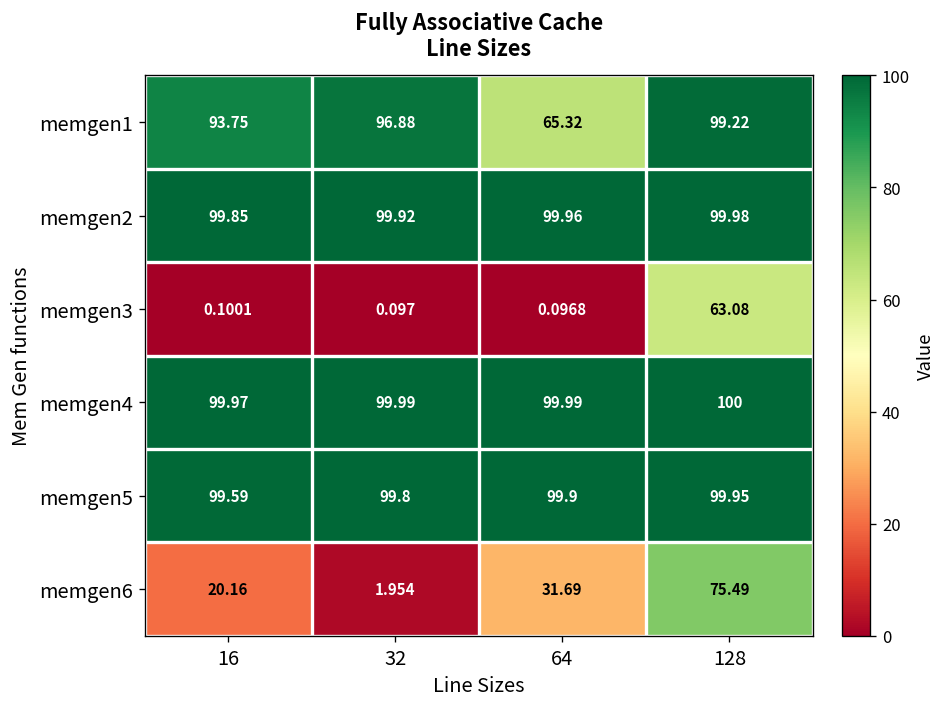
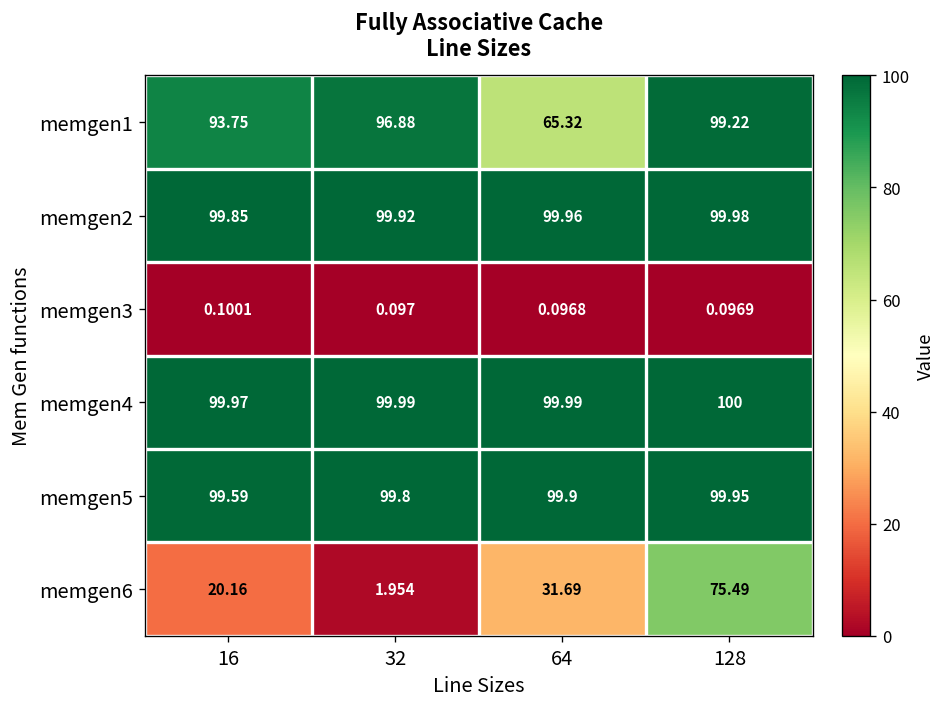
  {
    "memgen1": {
      "16": 93.75,
      "32": 96.88,
      "64": 65.32,
      "128": 99.22
    },
    "memgen2": {
      "16": 99.85,
      "32": 99.92,
      "64": 99.96,
      "128": 99.98
    },
    "memgen3": {
      "16": 0.1001,
      "32": 0.097,
      "64": 0.0968,
-     "128": 63.08
+     "128": 0.0969
    },
    "memgen4": {
      "16": 99.97,
      "32": 99.99,
      "64": 99.99,
      "128": 100
    },
    "memgen5": {
      "16": 99.59,
      "32": 99.8,
      "64": 99.9,
      "128": 99.95
    },
    "memgen6": {
      "16": 20.16,
      "32": 1.954,
      "64": 31.69,
      "128": 75.49
    }
  }
